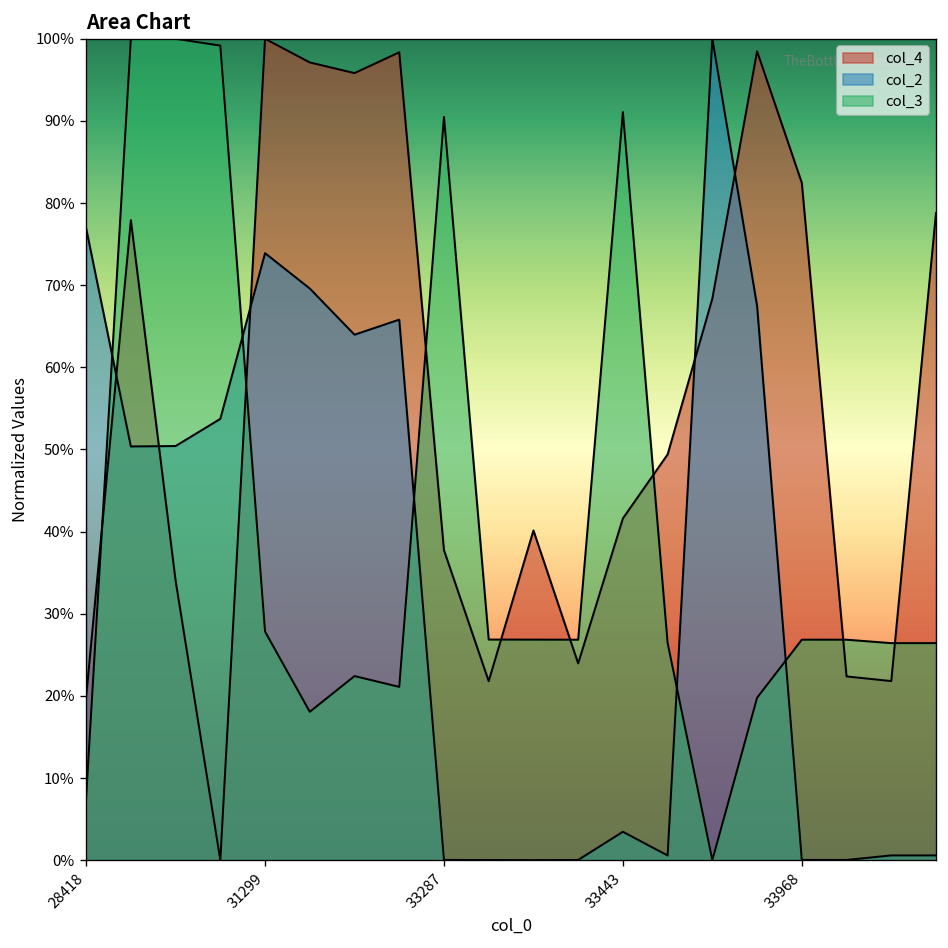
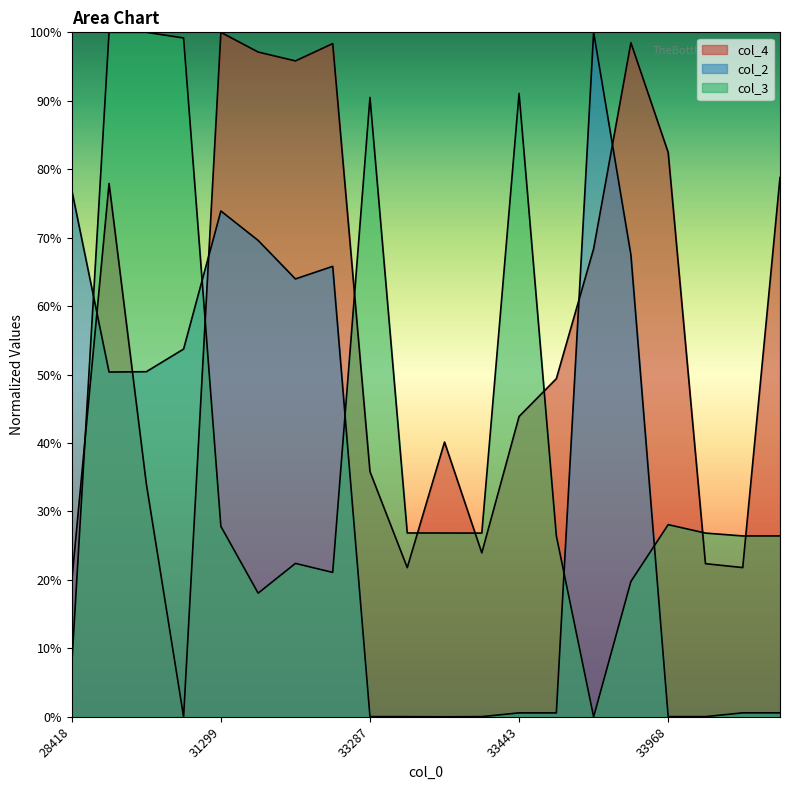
  {
    "col_4": {
      "28418": "20%",
      "31299": "100%",
-     "33287": "38%",
-     "33443": "42%",
+     "33287": "36%",
+     "33443": "44%",
      "33968": "82%"
    },
    "col_2": {
      "28418": "77%",
      "31299": "74%",
      "33287": "0%",
-     "33443": "3%",
+     "33443": "1%",
      "33968": "0%"
    },
    "col_3": {
      "28418": "8%",
      "31299": "28%",
      "33287": "90%",
      "33443": "91%",
-     "33968": "27%"
+     "33968": "28%"
    }
  }
